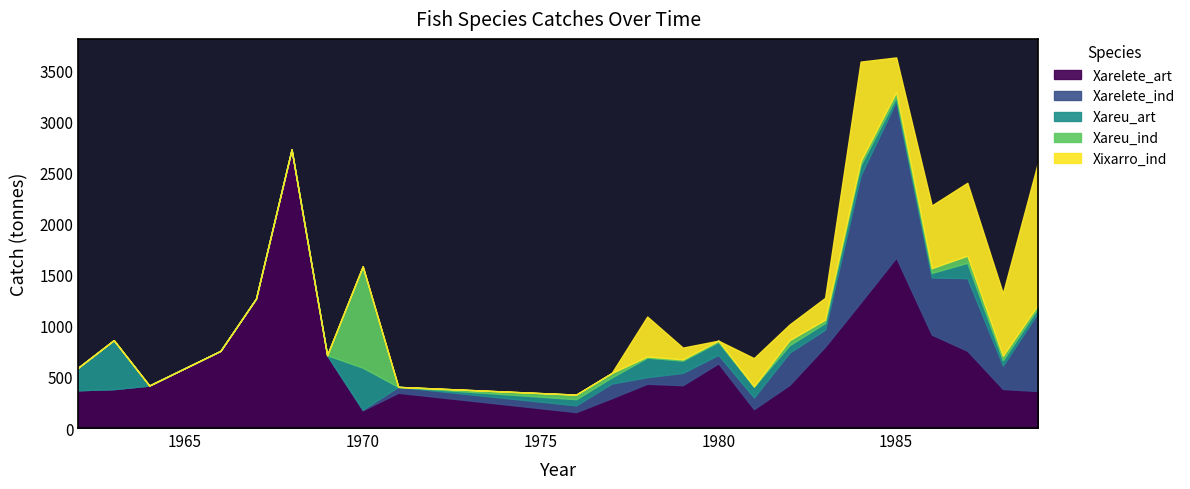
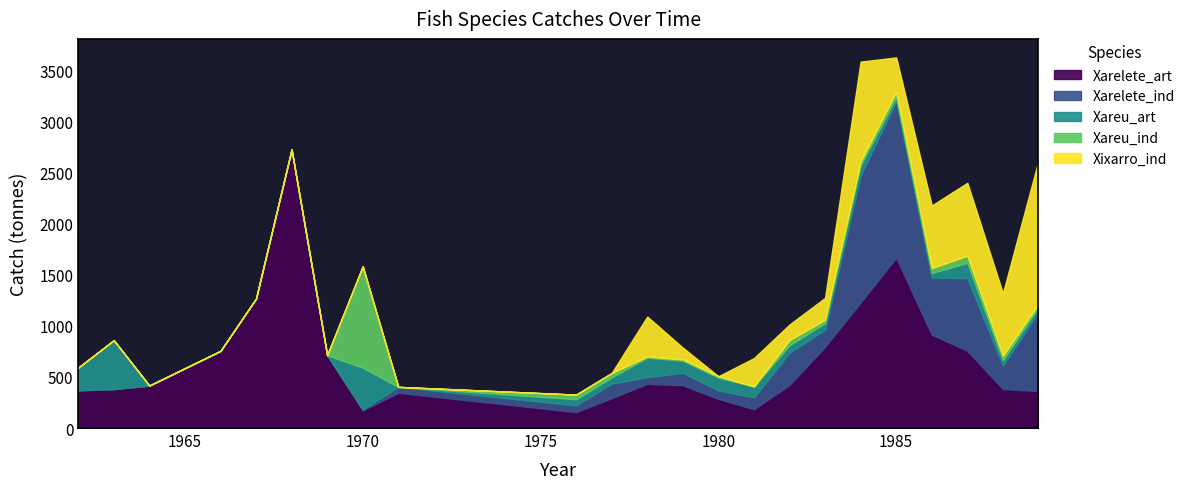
  {
    "Xarelete_art": {
-     "1980": 630,
+     "1980": 290,
      "1985": 1670
    },
    "Xarelete_ind": {
      "1980": 80,
      "1985": 1530
    },
    "Xareu_art": {
      "1970": 410,
      "1985": 40
    },
    "Xareu_ind": {
      "1985": 50
    },
    "Xixarro_ind": {
      "1985": 340
    }
  }
